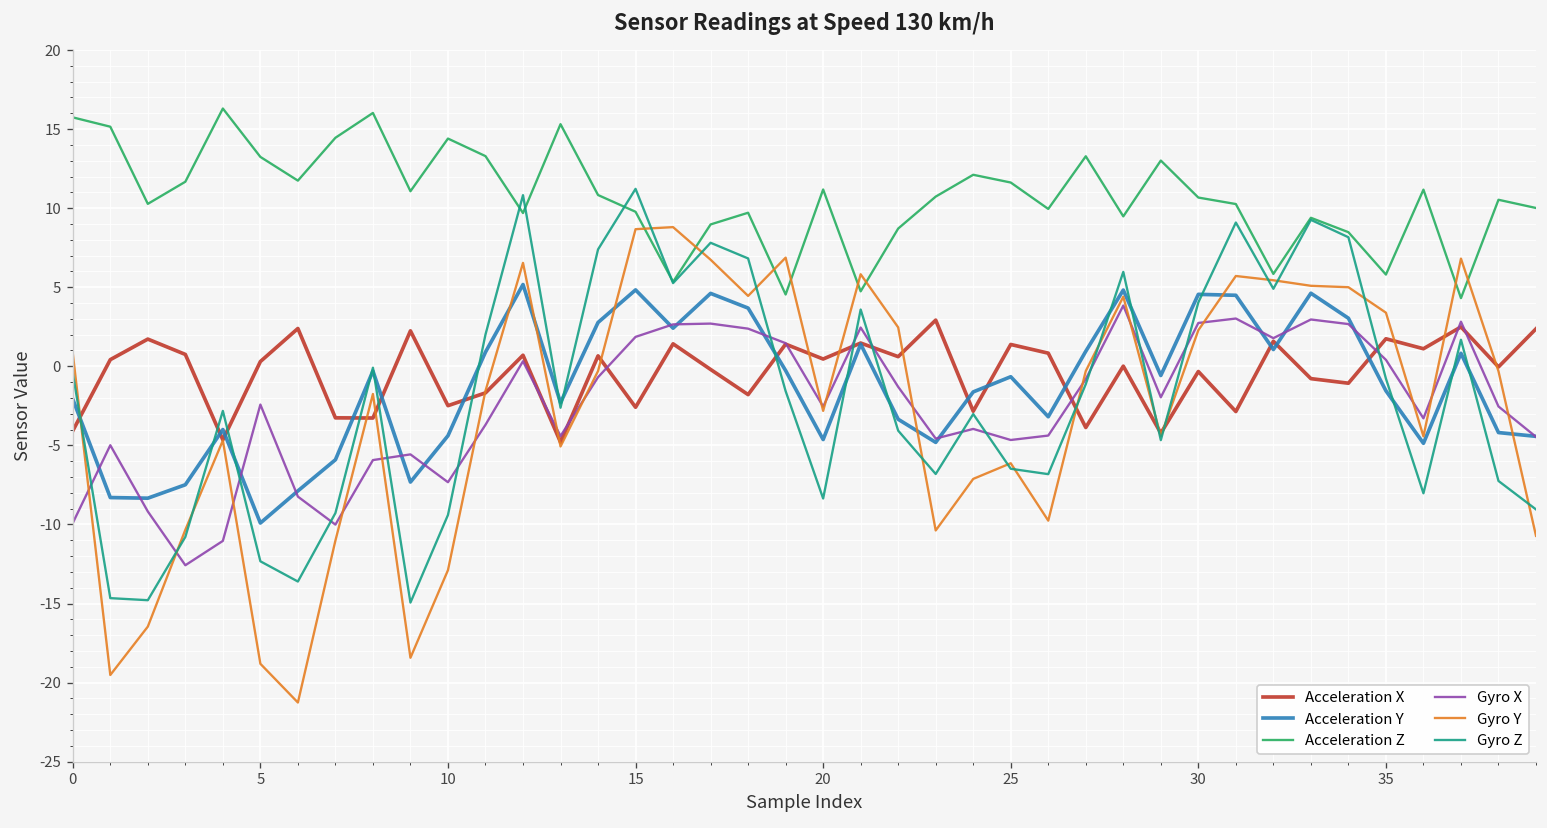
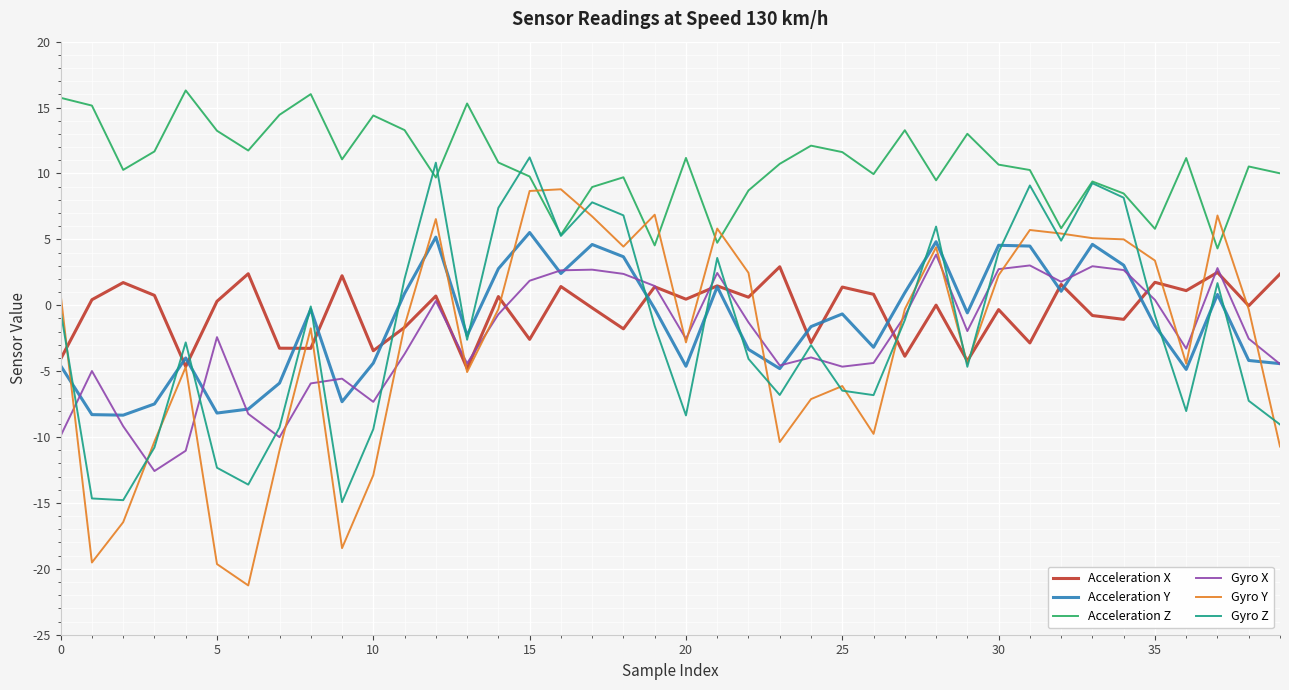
  {
    "Acceleration X": {
      "0": -4.1,
      "5": 0.3,
-     "10": -2.5,
+     "10": -3.5,
      "15": -2.6,
      "20": 0.5,
      "25": 1.4,
      "30": -0.3,
      "35": 1.7
    },
    "Acceleration Y": {
-     "0": -2.1,
-     "5": -9.9,
+     "0": -4.6,
+     "5": -8.2,
      "10": -4.4,
-     "15": 4.8,
+     "15": 5.5,
      "20": -4.6,
      "25": -0.7,
      "30": 4.6,
      "35": -1.6
    },
    "Gyro X": {
      "0": -9.9,
      "5": -2.4,
      "10": -7.3,
      "15": 1.9,
      "20": -2.6,
      "25": -4.7,
      "30": 2.7,
      "35": 0.4
    },
    "Gyro Y": {
      "0": 0.8,
-     "5": -18.8,
+     "5": -19.6,
      "10": -12.9,
      "15": 8.7,
      "20": -2.8,
      "25": -6.1,
      "30": 2.3,
      "35": 3.4
    }
  }
